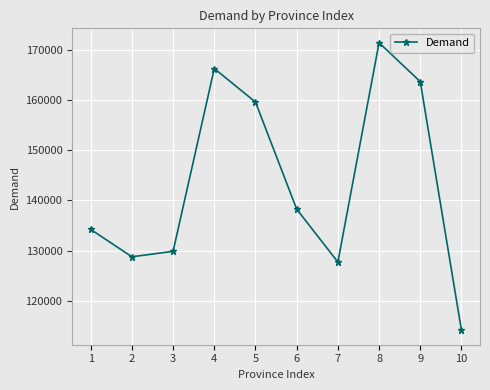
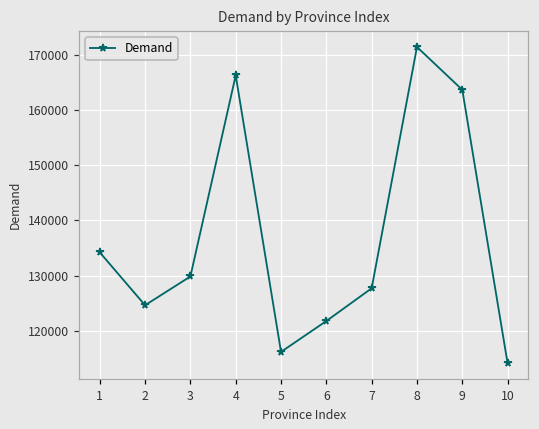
  {
    "1": 134000,
-   "2": 129000,
+   "2": 125000,
    "3": 130000,
    "4": 166000,
-   "5": 160000,
-   "6": 138000,
+   "5": 116000,
+   "6": 122000,
    "7": 128000,
    "8": 171000,
    "9": 164000,
    "10": 114000
  }
